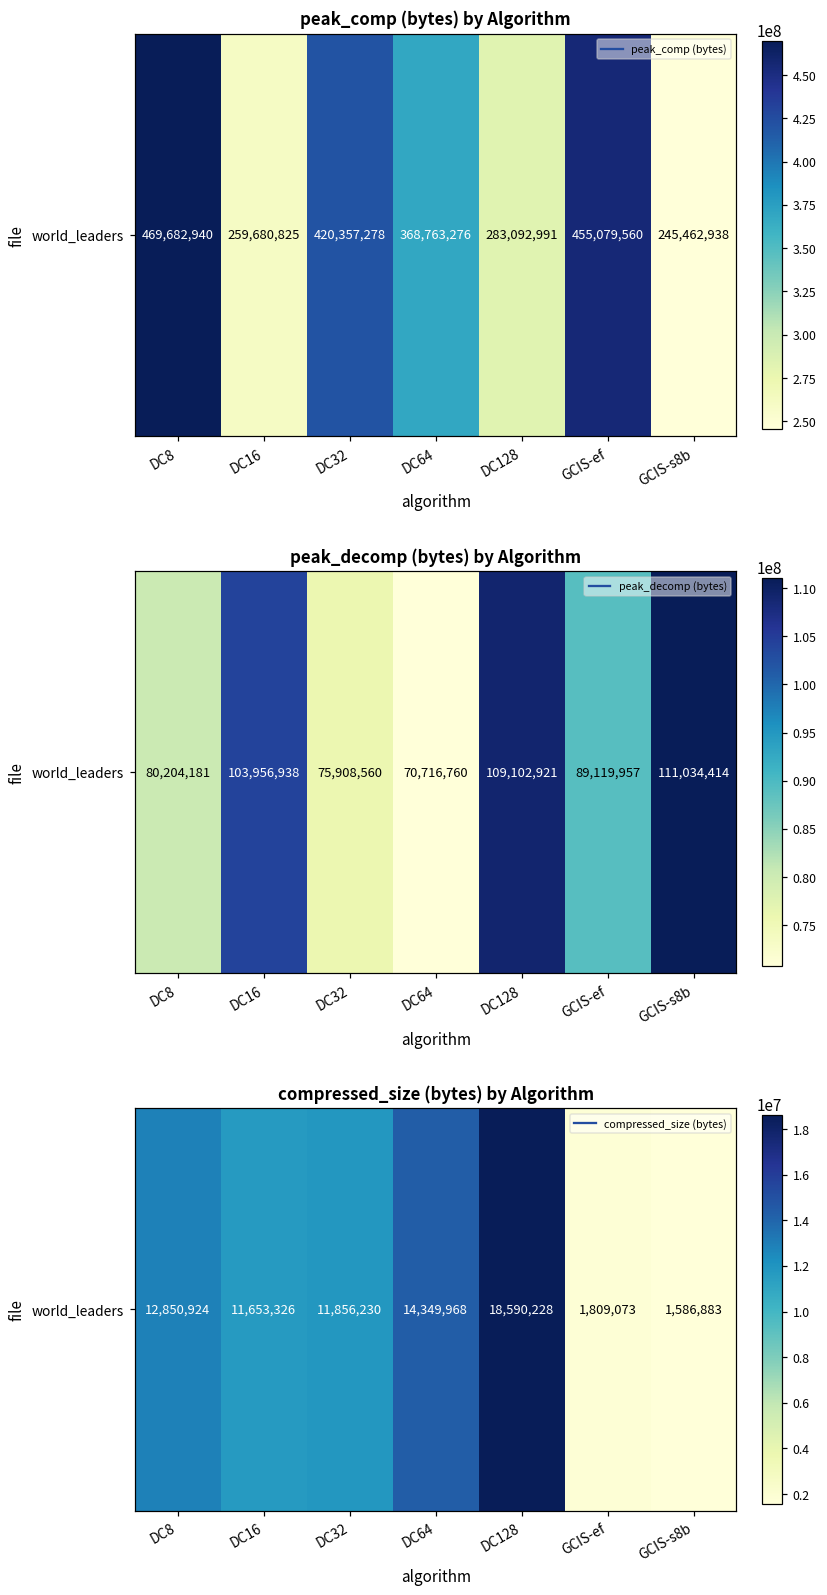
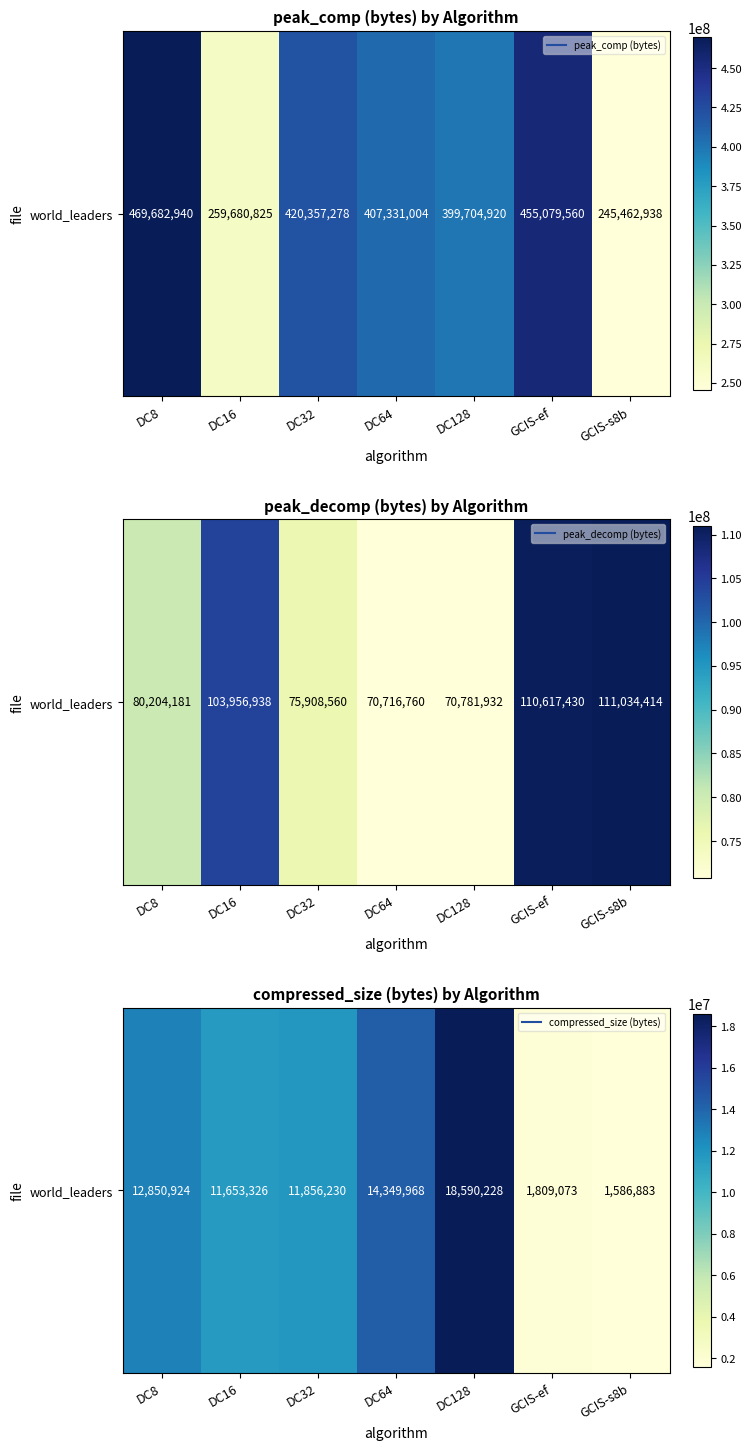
  {
    "peak_comp (bytes) by Algorithm": {
      "world_leaders": {
        "DC8": "469,682,940",
        "DC16": "259,680,825",
        "DC32": "420,357,278",
-       "DC64": "368,763,276",
-       "DC128": "283,092,991",
+       "DC64": "407,331,004",
+       "DC128": "399,704,920",
        "GCIS-ef": "455,079,560",
        "GCIS-s8b": "245,462,938"
      }
    },
    "peak_decomp (bytes) by Algorithm": {
      "world_leaders": {
        "DC8": "80,204,181",
        "DC16": "103,956,938",
        "DC32": "75,908,560",
        "DC64": "70,716,760",
-       "DC128": "109,102,921",
-       "GCIS-ef": "89,119,957",
+       "DC128": "70,781,932",
+       "GCIS-ef": "110,617,430",
        "GCIS-s8b": "111,034,414"
      }
    },
    "compressed_size (bytes) by Algorithm": {
      "world_leaders": {
        "DC8": "12,850,924",
        "DC16": "11,653,326",
        "DC32": "11,856,230",
        "DC64": "14,349,968",
        "DC128": "18,590,228",
        "GCIS-ef": "1,809,073",
        "GCIS-s8b": "1,586,883"
      }
    }
  }
